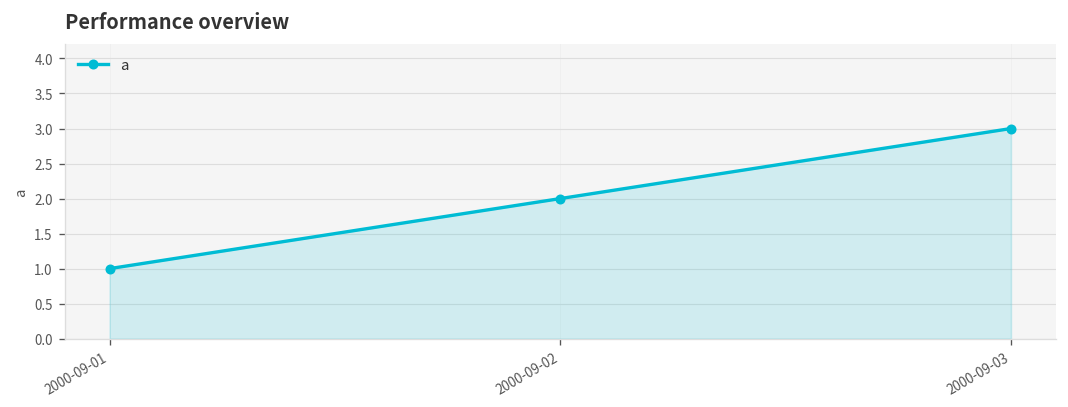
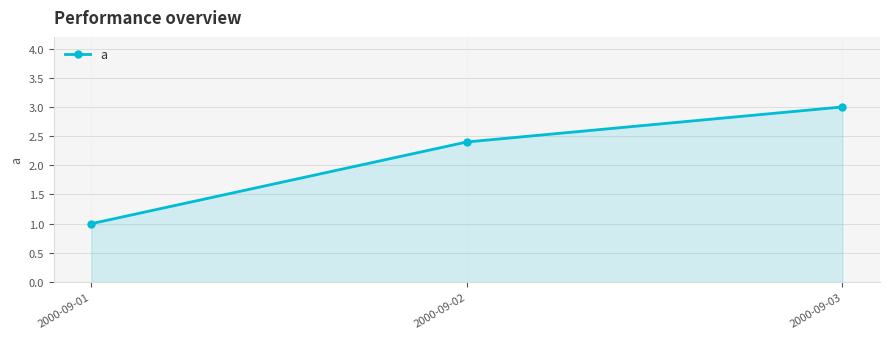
  {
    "2000-09-01": 1.0,
-   "2000-09-02": 2.0,
+   "2000-09-02": 2.4,
    "2000-09-03": 3.0
  }
